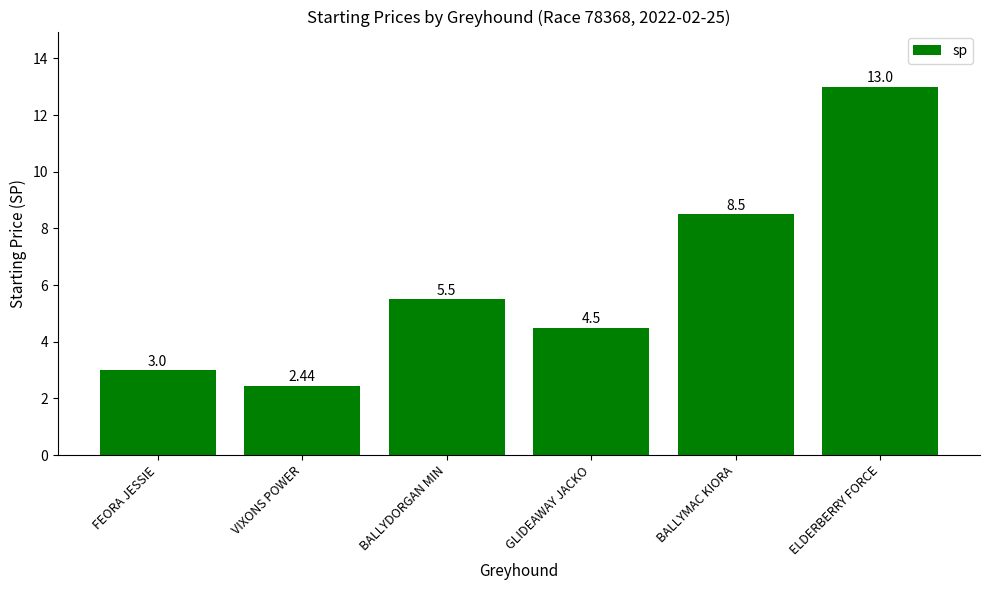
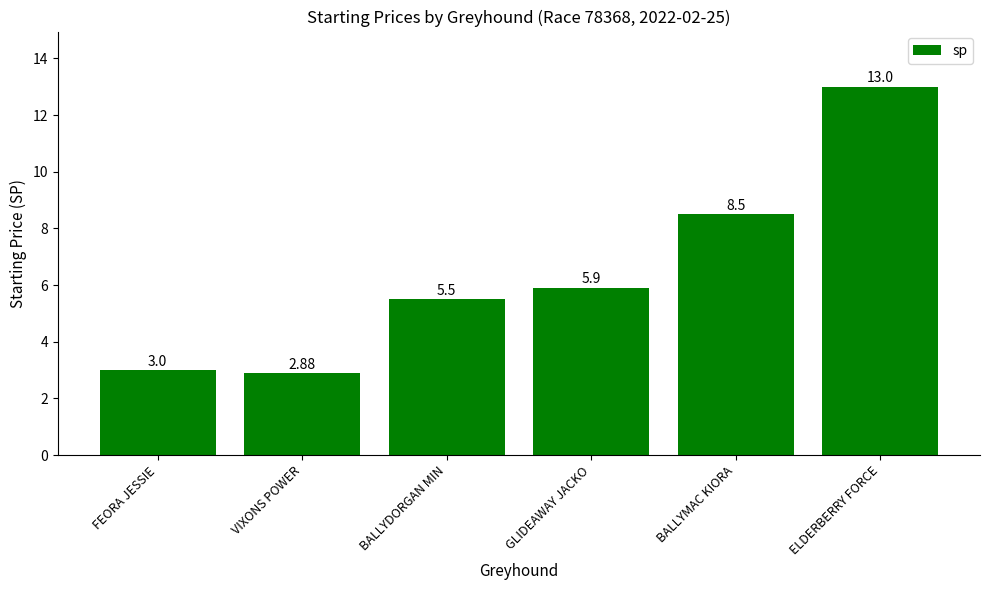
  {
    "FEORA JESSIE": 3.0,
-   "VIXONS POWER": 2.44,
+   "VIXONS POWER": 2.88,
    "BALLYDORGAN MIN": 5.5,
-   "GLIDEAWAY JACKO": 4.5,
+   "GLIDEAWAY JACKO": 5.9,
    "BALLYMAC KIORA": 8.5,
    "ELDERBERRY FORCE": 13.0
  }
